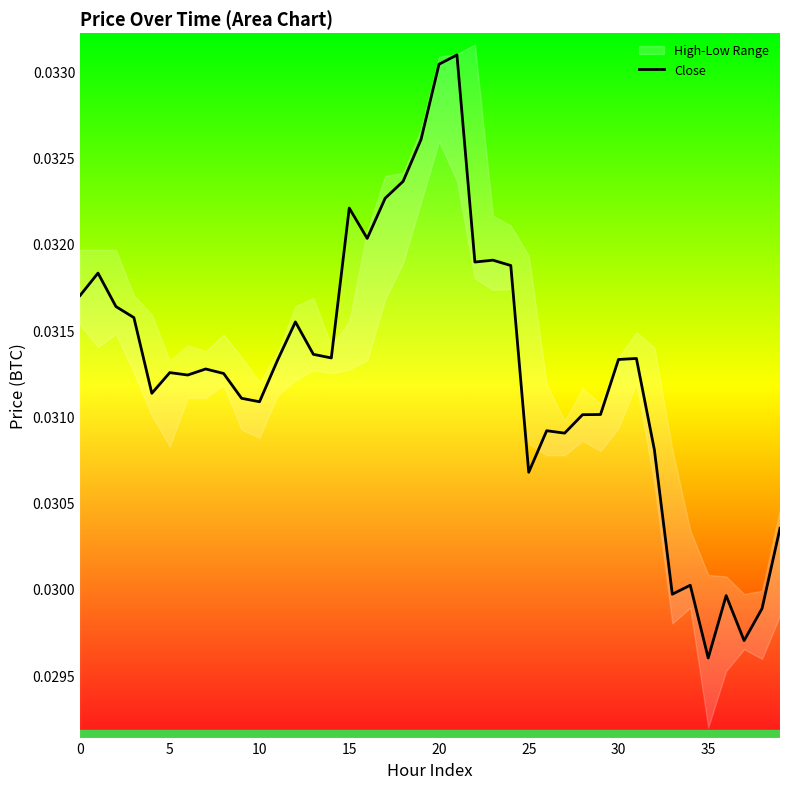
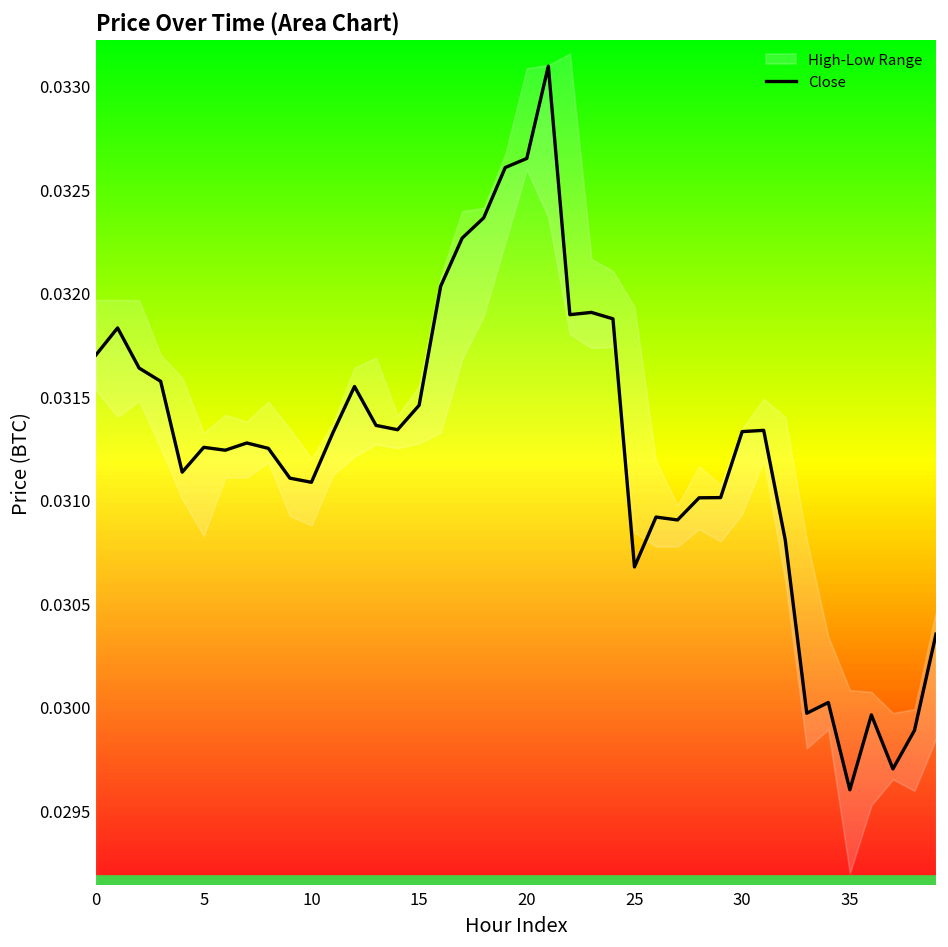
  {
    "Close": {
      "0": 0.03170,
      "5": 0.03125,
      "10": 0.03109,
-     "15": 0.03221,
-     "20": 0.03304,
+     "15": 0.03146,
+     "20": 0.03265,
      "25": 0.03068,
      "35": 0.02960
    }
  }
